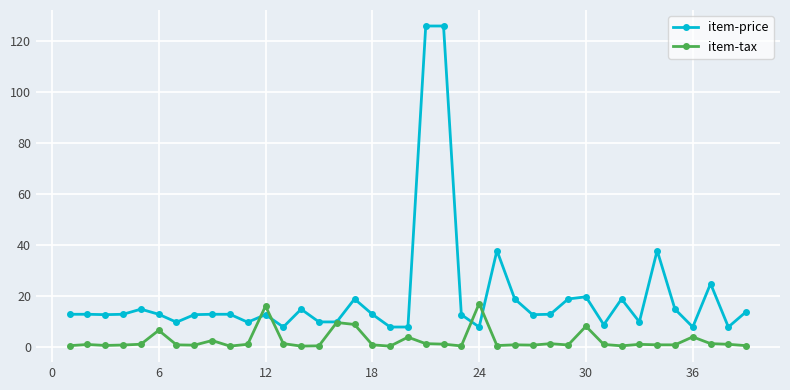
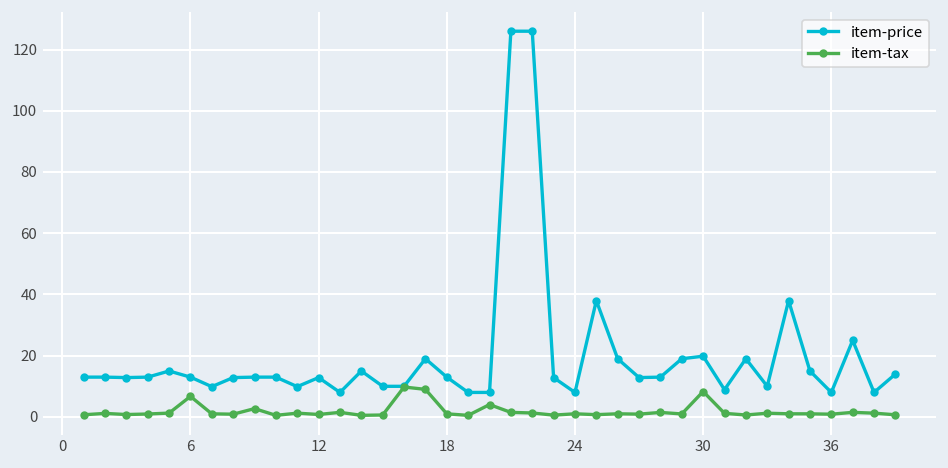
  {
    "item-price": {
      "6": 13,
      "12": 13,
      "18": 13,
      "24": 8,
      "30": 20,
      "36": 8
    },
    "item-tax": {
      "6": 7,
-     "12": 16,
+     "12": 1,
      "18": 1,
-     "24": 17,
+     "24": 1,
      "30": 8,
-     "36": 4
+     "36": 1
    }
  }
